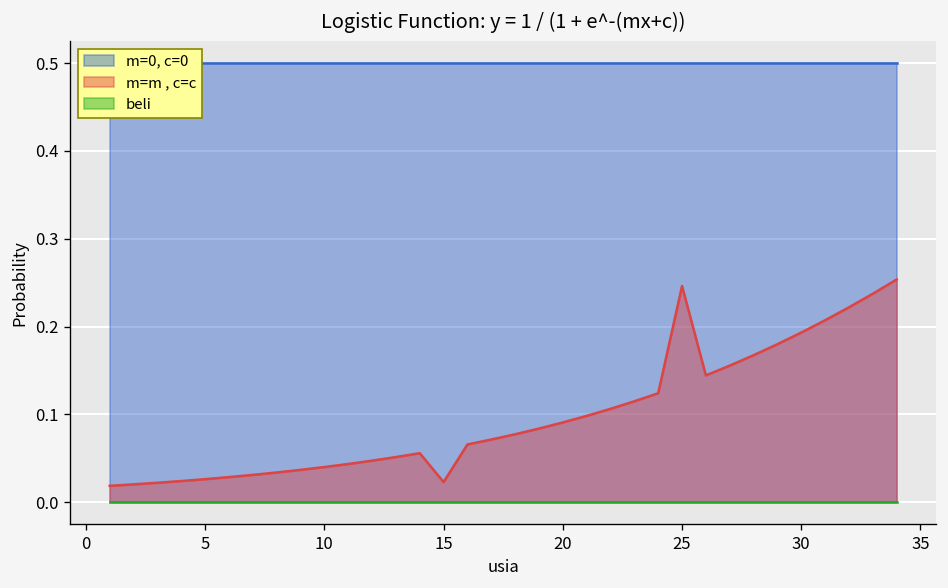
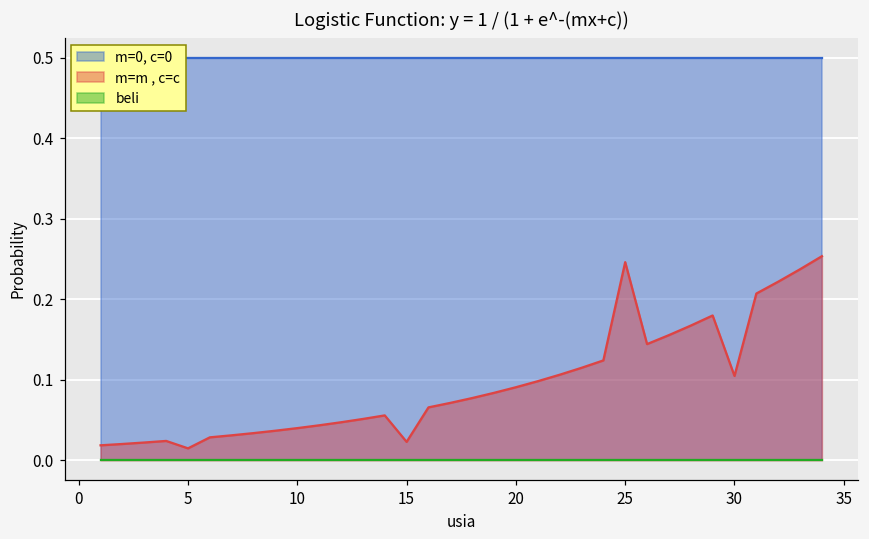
  {
    "m=0, c=0": {
      "5": 0.50,
      "10": 0.50,
      "15": 0.50,
      "20": 0.50,
      "25": 0.50,
      "30": 0.50
    },
    "m=m , c=c": {
-     "5": 0.03,
+     "5": 0.01,
      "10": 0.04,
      "15": 0.02,
      "20": 0.09,
      "25": 0.25,
-     "30": 0.19
+     "30": 0.10
    },
    "beli": {
      "5": 0.00,
      "10": 0.00,
      "15": 0.00,
      "20": 0.00,
      "25": 0.00,
      "30": 0.00
    }
  }
